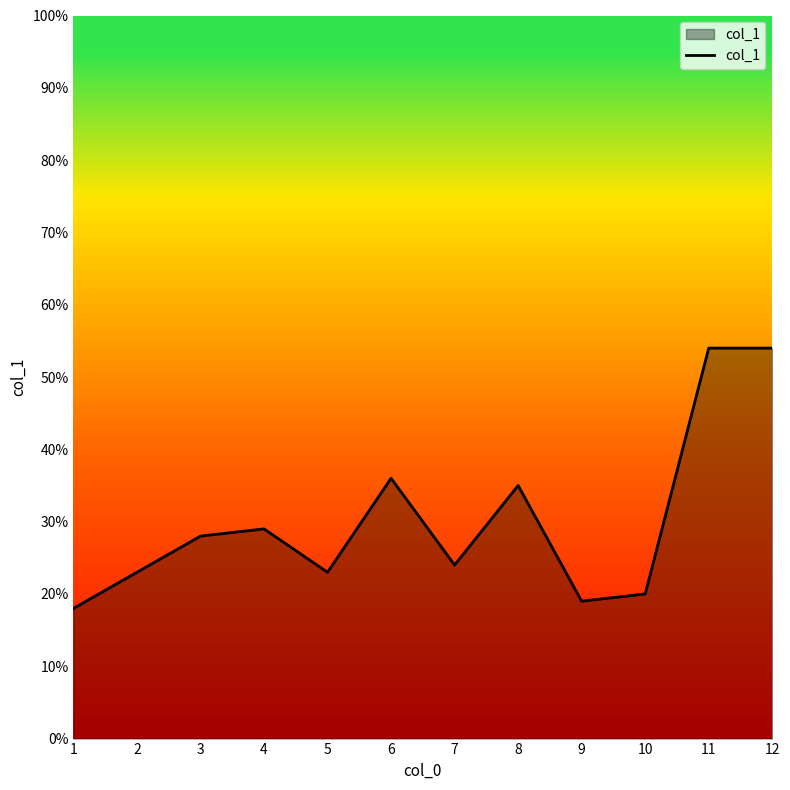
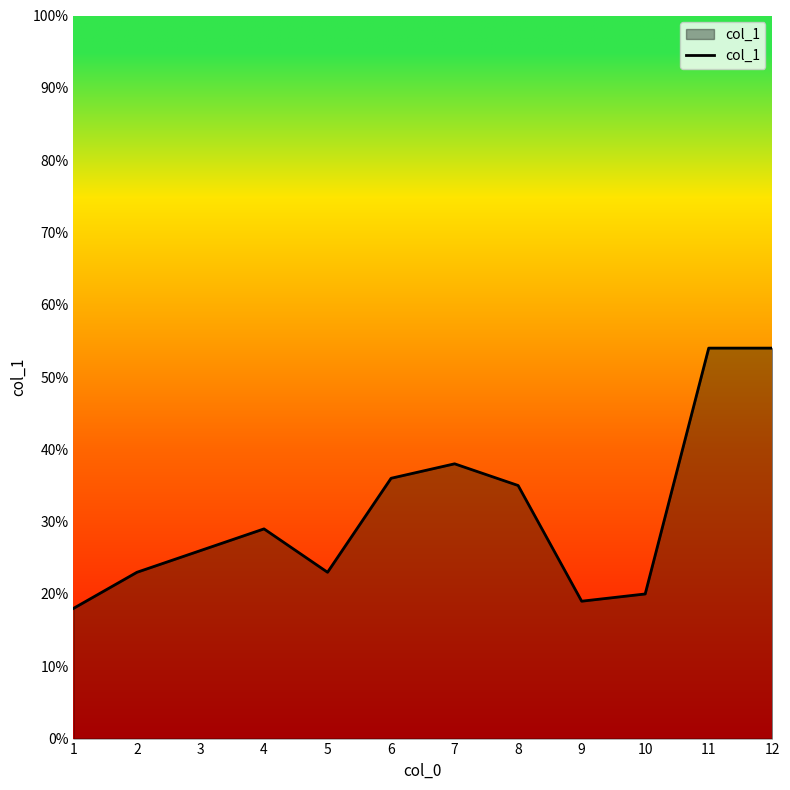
  {
    "1": "18%",
    "2": "23%",
-   "3": "28%",
+   "3": "26%",
    "4": "29%",
    "5": "23%",
    "6": "36%",
-   "7": "24%",
+   "7": "38%",
    "8": "35%",
    "9": "19%",
    "10": "20%",
    "11": "54%",
    "12": "54%"
  }
